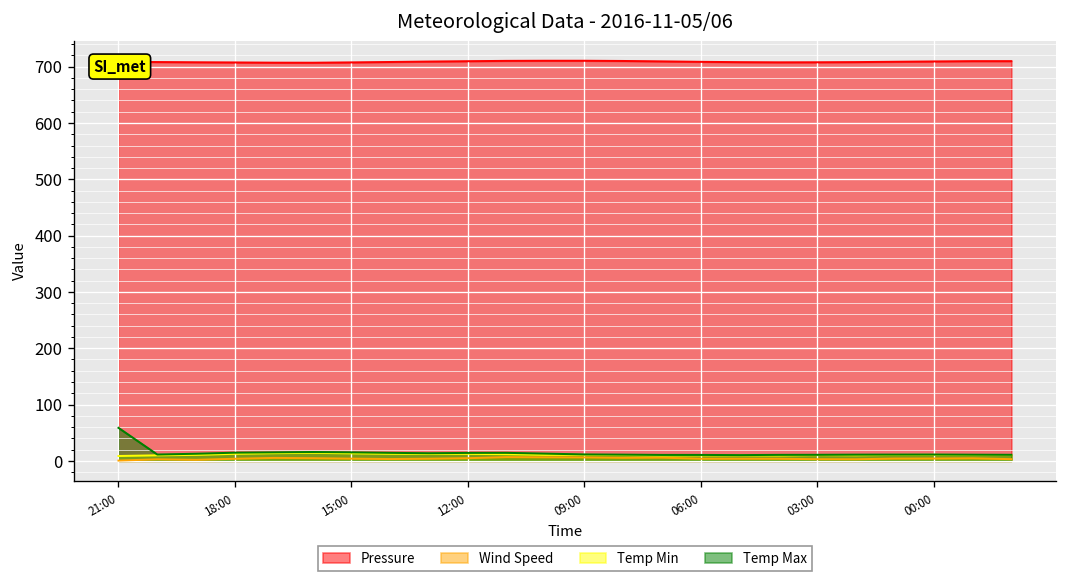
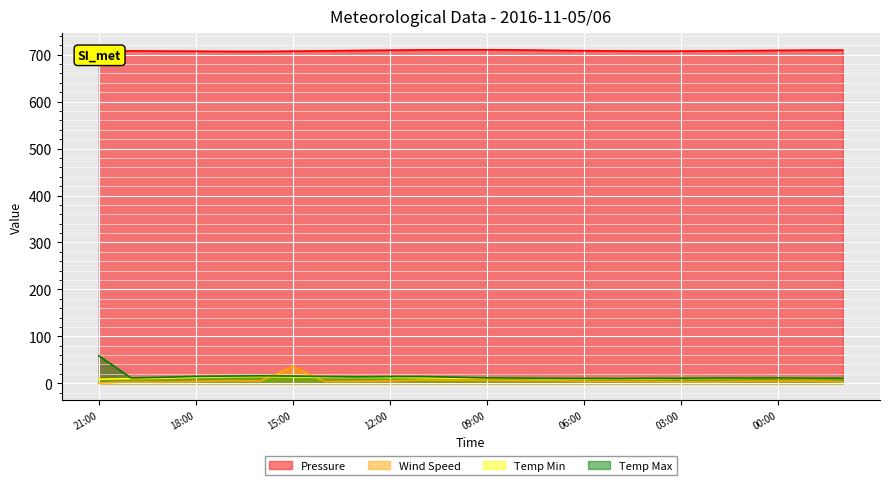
  {
    "Pressure": {
      "18:00": 710,
      "15:00": 710,
      "12:00": 710,
      "09:00": 710,
      "06:00": 710,
      "03:00": 710,
      "00:00": 710
    },
    "Wind Speed": {
      "21:00": 0,
      "18:00": 0,
-     "15:00": 0,
+     "15:00": 40,
      "12:00": 0,
      "06:00": 0,
      "03:00": 0,
      "00:00": 0
    },
    "Temp Min": {
      "21:00": 10
    },
    "Temp Max": {
      "21:00": 60
    }
  }
